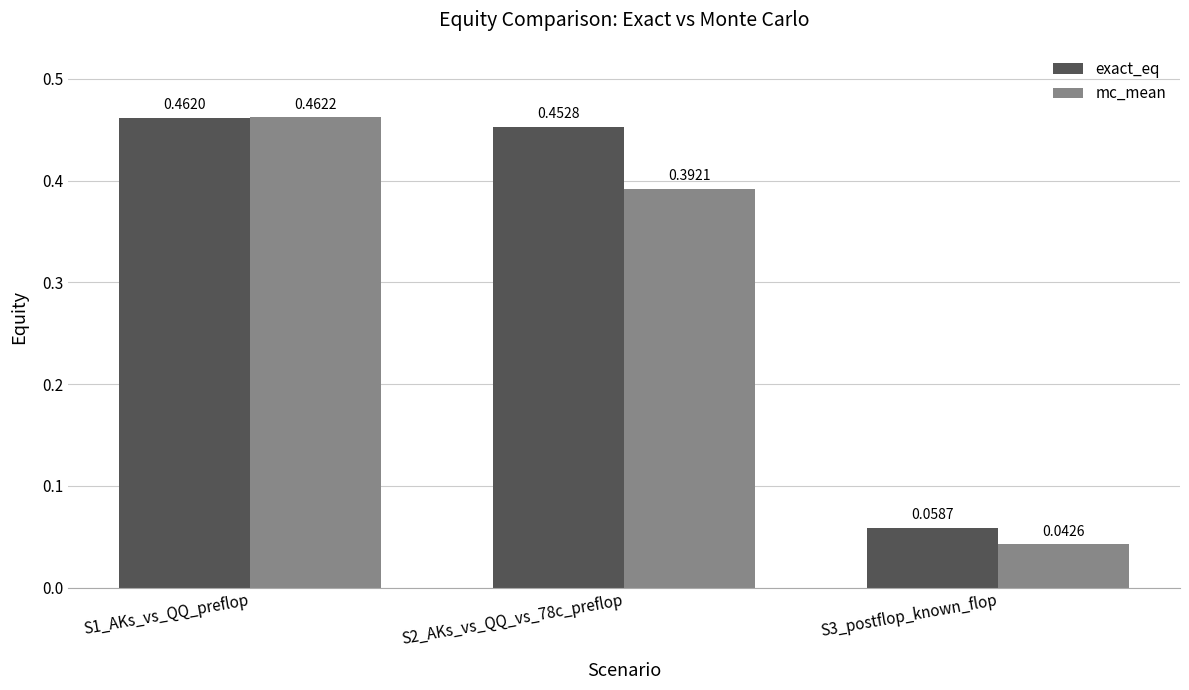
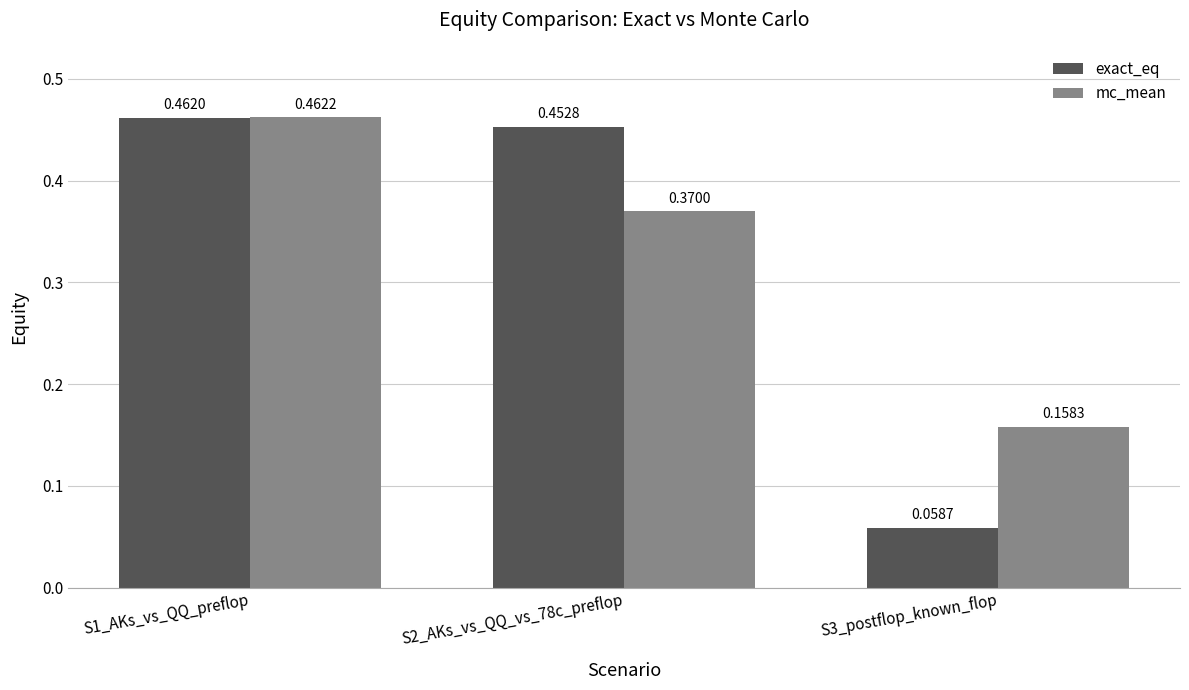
  {
    "exact_eq": {
      "S1_AKs_vs_QQ_preflop": 0.4620,
      "S2_AKs_vs_QQ_vs_78c_preflop": 0.4528,
      "S3_postflop_known_flop": 0.0587
    },
    "mc_mean": {
      "S1_AKs_vs_QQ_preflop": 0.4622,
-     "S2_AKs_vs_QQ_vs_78c_preflop": 0.3921,
-     "S3_postflop_known_flop": 0.0426
+     "S2_AKs_vs_QQ_vs_78c_preflop": 0.3700,
+     "S3_postflop_known_flop": 0.1583
    }
  }
